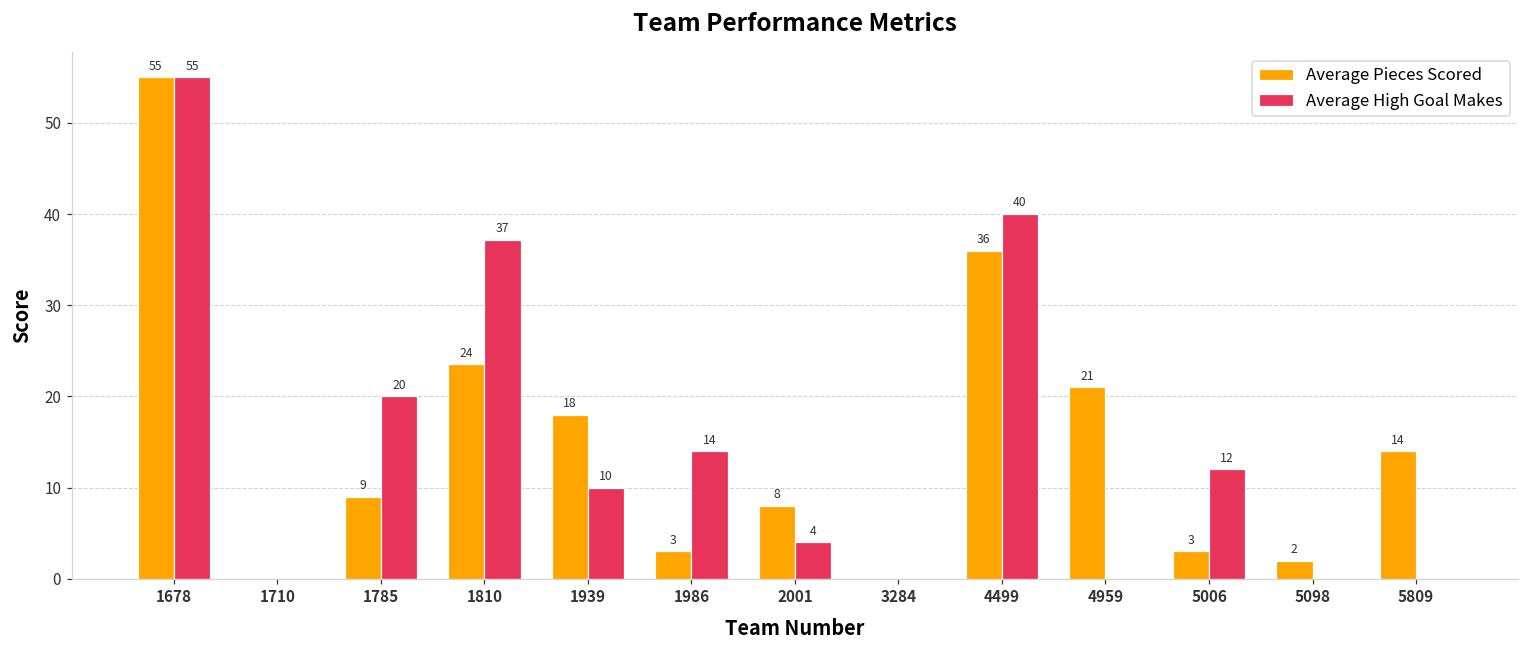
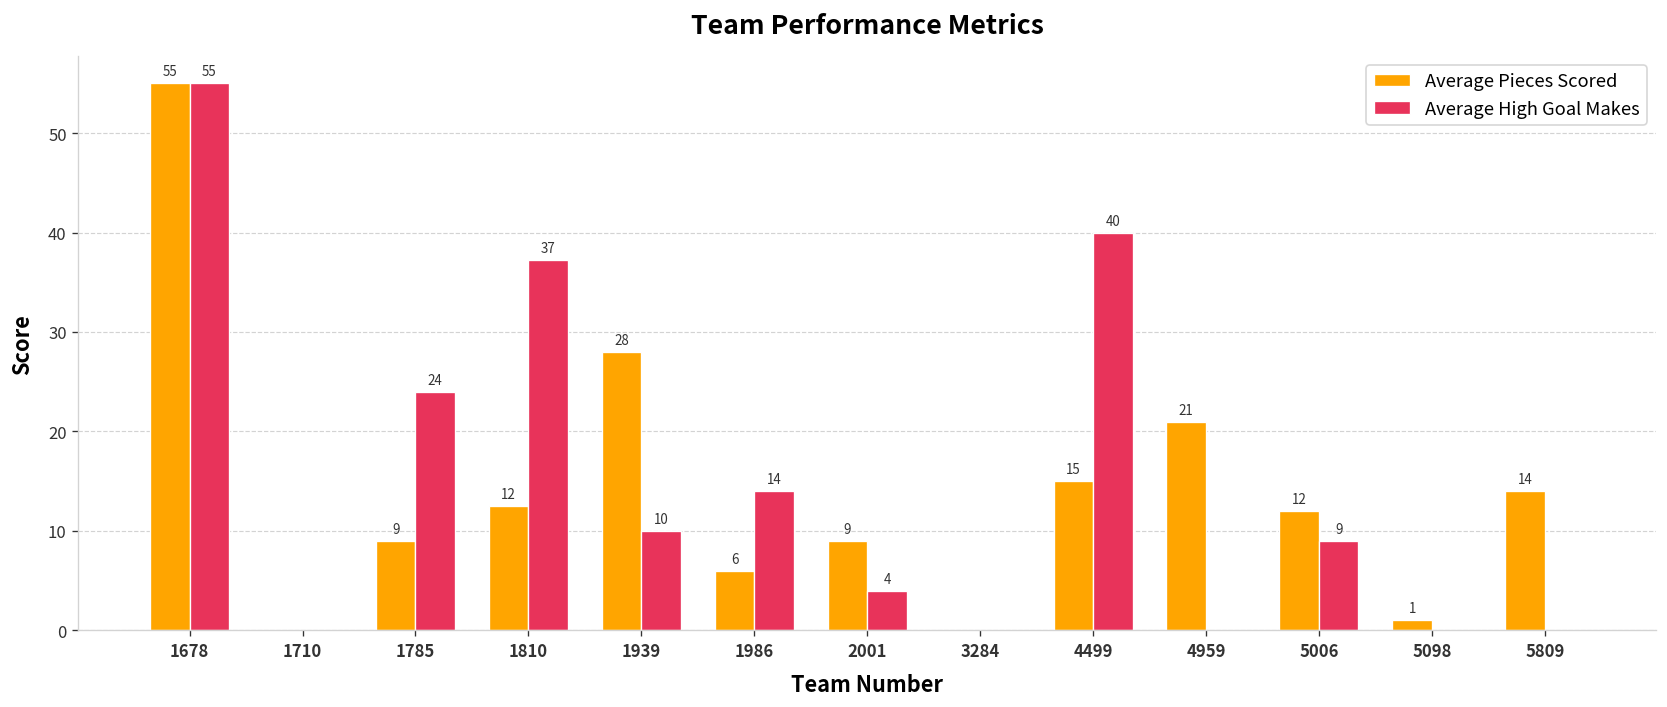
  {
    "Average Pieces Scored": {
      "1678": 55,
      "1785": 9,
-     "1810": 24,
-     "1939": 18,
-     "1986": 3,
-     "2001": 8,
-     "4499": 36,
+     "1810": 12,
+     "1939": 28,
+     "1986": 6,
+     "2001": 9,
+     "4499": 15,
      "4959": 21,
-     "5006": 3,
-     "5098": 2,
+     "5006": 12,
+     "5098": 1,
      "5809": 14
    },
    "Average High Goal Makes": {
      "1678": 55,
-     "1785": 20,
+     "1785": 24,
      "1810": 37,
      "1939": 10,
      "1986": 14,
      "2001": 4,
      "4499": 40,
-     "5006": 12
+     "5006": 9
    }
  }
